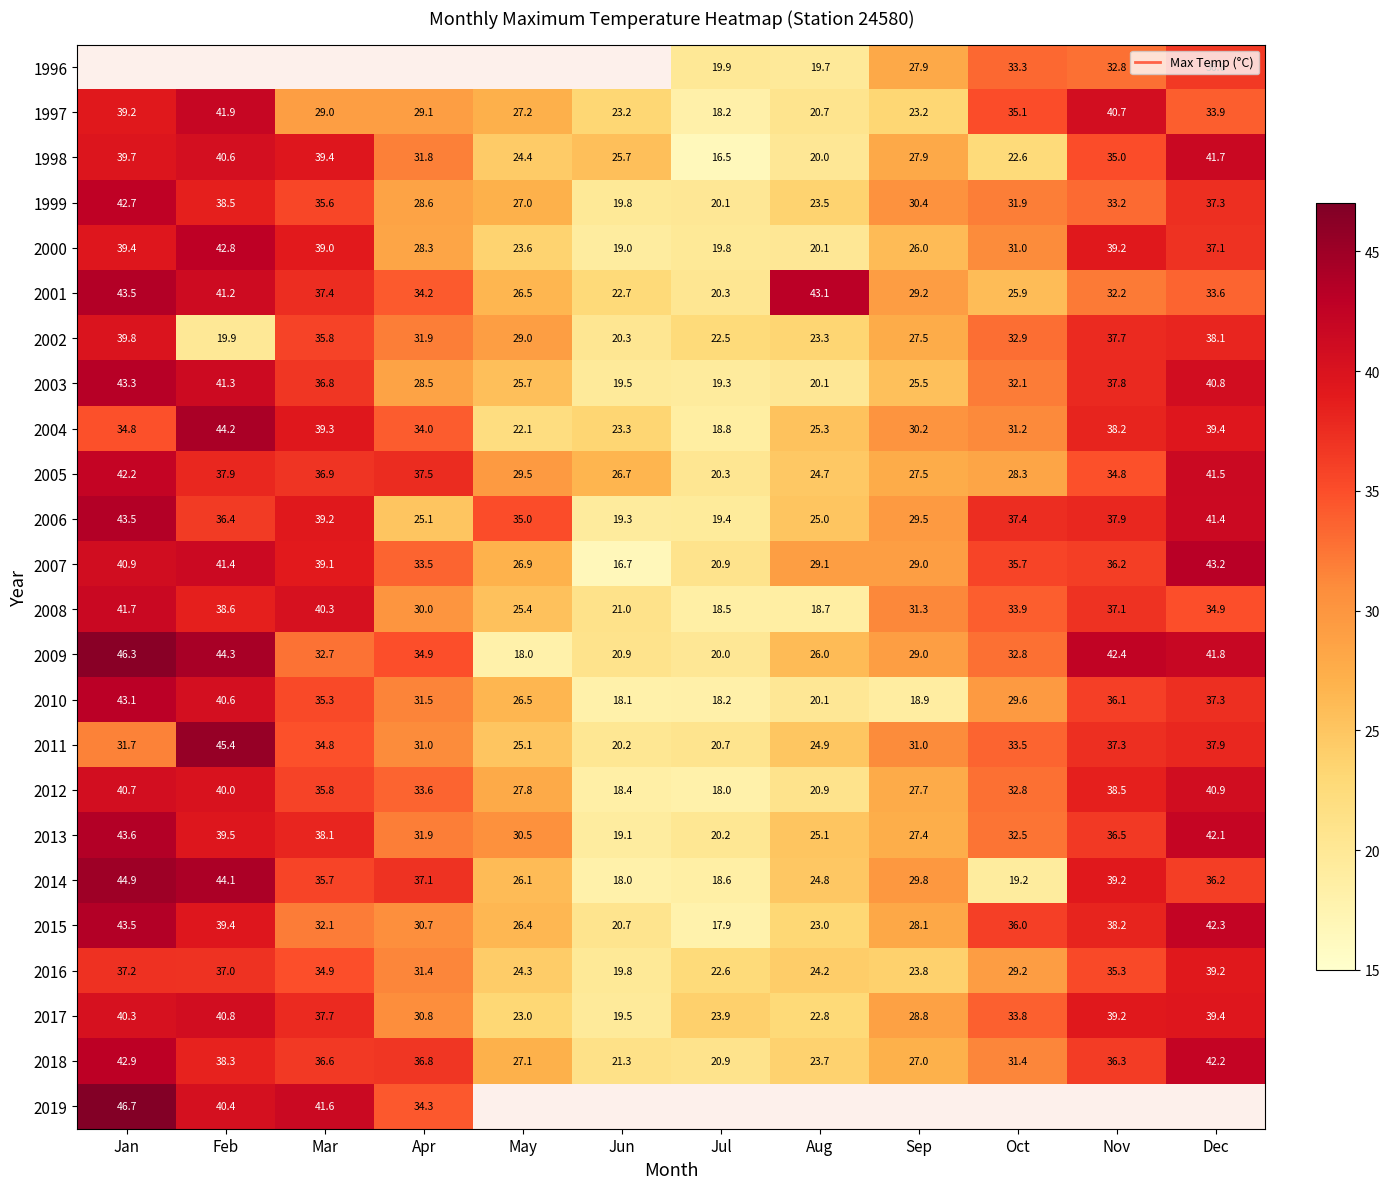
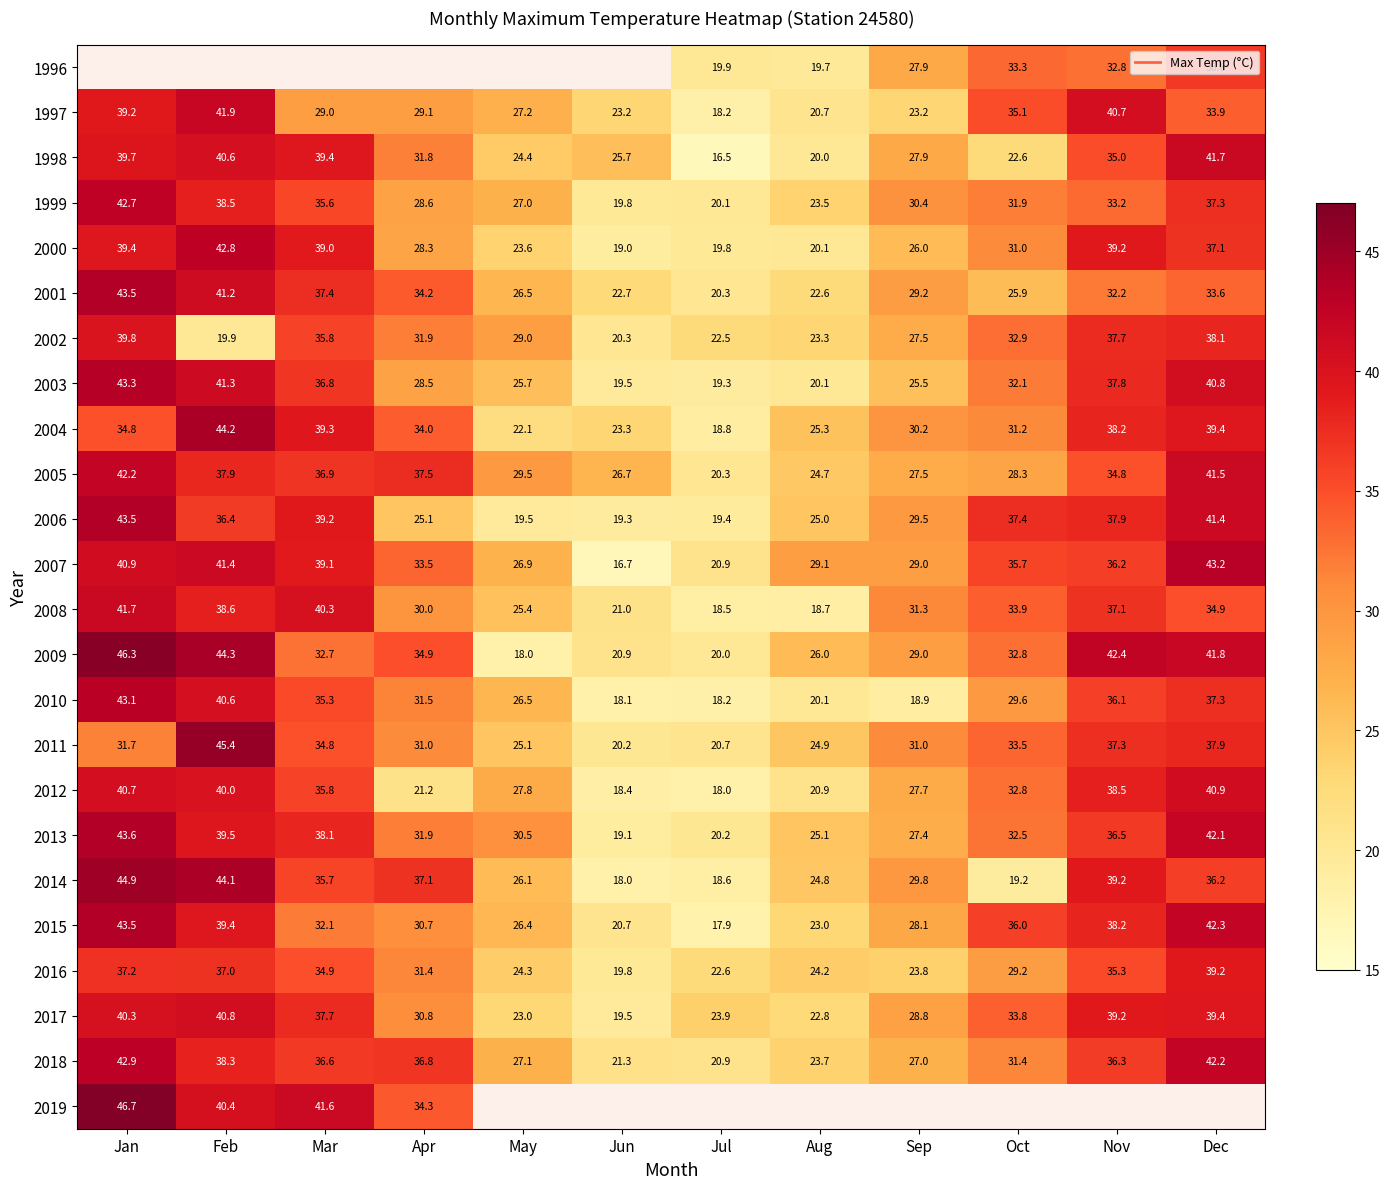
  {
    "2001": {
      "Jan": 43.5,
      "Feb": 41.2,
      "Mar": 37.4,
      "Apr": 34.2,
      "May": 26.5,
      "Jun": 22.7,
      "Jul": 20.3,
-     "Aug": 43.1,
+     "Aug": 22.6,
      "Sep": 29.2,
      "Oct": 25.9,
      "Nov": 32.2,
      "Dec": 33.6
    },
    "2006": {
      "Jan": 43.5,
      "Feb": 36.4,
      "Mar": 39.2,
      "Apr": 25.1,
-     "May": 35.0,
+     "May": 19.5,
      "Jun": 19.3,
      "Jul": 19.4,
      "Aug": 25.0,
      "Sep": 29.5,
      "Oct": 37.4,
      "Nov": 37.9,
      "Dec": 41.4
    },
    "2012": {
      "Jan": 40.7,
      "Feb": 40.0,
      "Mar": 35.8,
-     "Apr": 33.6,
+     "Apr": 21.2,
      "May": 27.8,
      "Jun": 18.4,
      "Jul": 18.0,
      "Aug": 20.9,
      "Sep": 27.7,
      "Oct": 32.8,
      "Nov": 38.5,
      "Dec": 40.9
    }
  }
